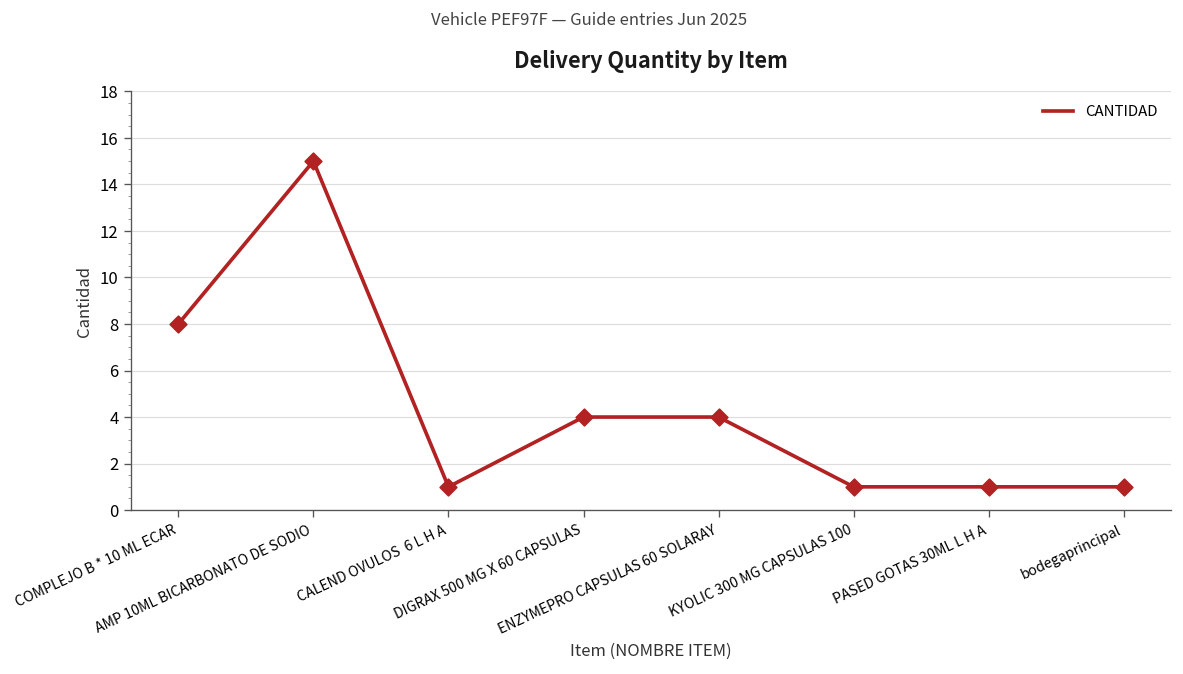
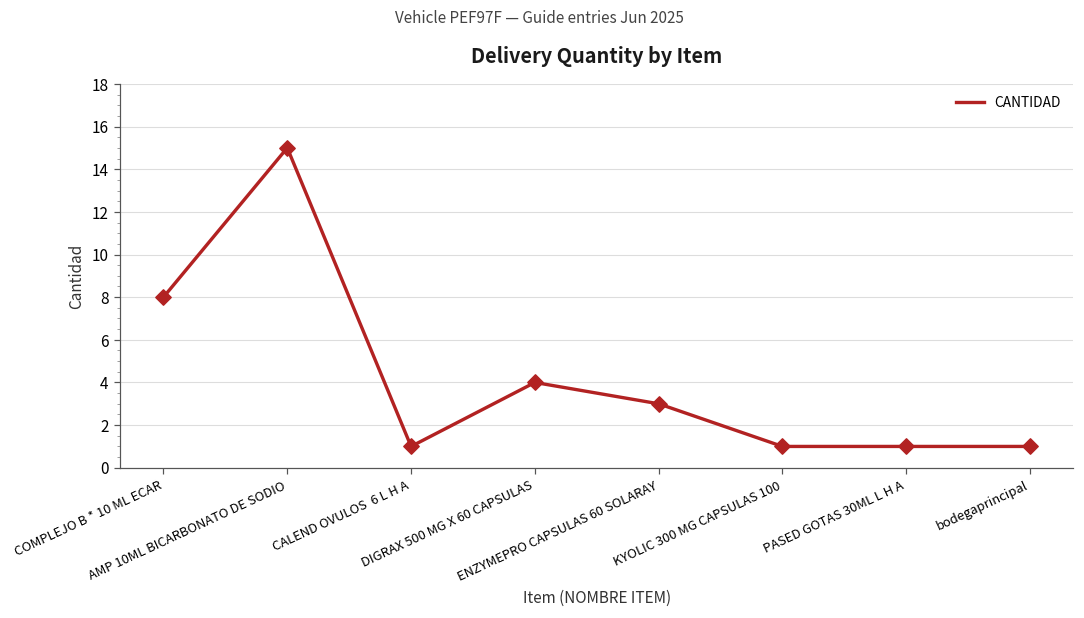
  {
    "COMPLEJO B * 10 ML ECAR": 8,
    "AMP 10ML BICARBONATO DE SODIO": 15,
    "CALEND OVULOS 6 L H A": 1,
    "DIGRAX 500 MG X 60 CAPSULAS": 4,
-   "ENZYMEPRO CAPSULAS 60 SOLARAY": 4,
+   "ENZYMEPRO CAPSULAS 60 SOLARAY": 3,
    "KYOLIC 300 MG CAPSULAS 100": 1,
    "PASED GOTAS 30ML L H A": 1,
    "bodegaprincipal": 1
  }
